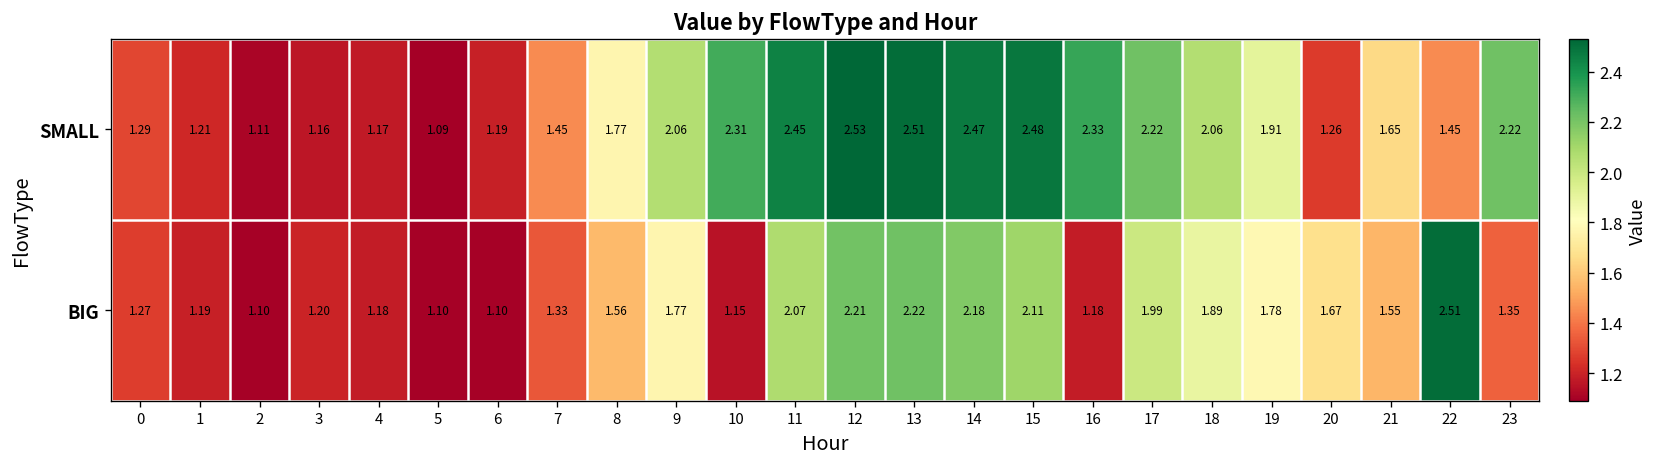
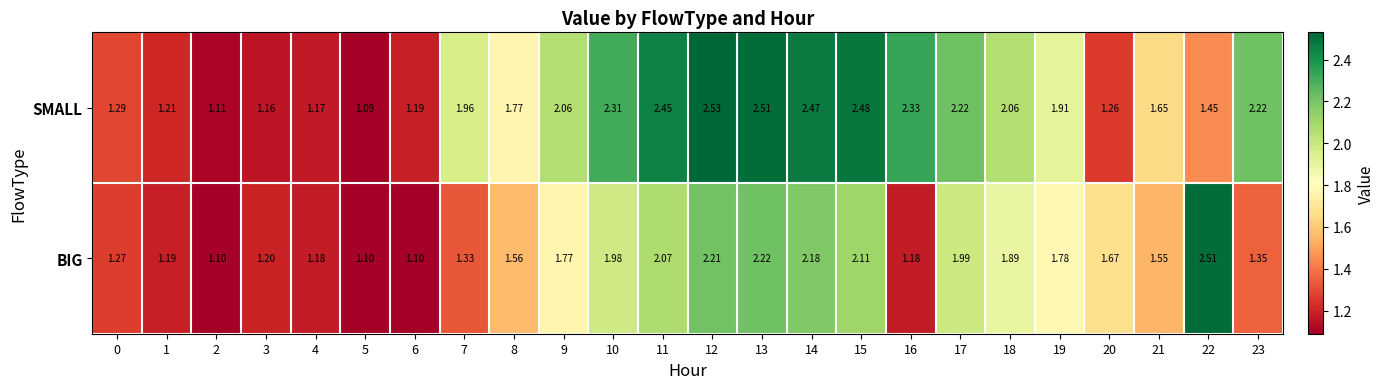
  {
    "SMALL": {
      "0": 1.29,
      "1": 1.21,
      "2": 1.11,
      "3": 1.16,
      "4": 1.17,
      "5": 1.09,
      "6": 1.19,
-     "7": 1.45,
+     "7": 1.96,
      "8": 1.77,
      "9": 2.06,
      "10": 2.31,
      "11": 2.45,
      "12": 2.53,
      "13": 2.51,
      "14": 2.47,
      "15": 2.48,
      "16": 2.33,
      "17": 2.22,
      "18": 2.06,
      "19": 1.91,
      "20": 1.26,
      "21": 1.65,
      "22": 1.45,
      "23": 2.22
    },
    "BIG": {
      "0": 1.27,
      "1": 1.19,
      "2": 1.10,
      "3": 1.20,
      "4": 1.18,
      "5": 1.10,
      "6": 1.10,
      "7": 1.33,
      "8": 1.56,
      "9": 1.77,
-     "10": 1.15,
+     "10": 1.98,
      "11": 2.07,
      "12": 2.21,
      "13": 2.22,
      "14": 2.18,
      "15": 2.11,
      "16": 1.18,
      "17": 1.99,
      "18": 1.89,
      "19": 1.78,
      "20": 1.67,
      "21": 1.55,
      "22": 2.51,
      "23": 1.35
    }
  }
